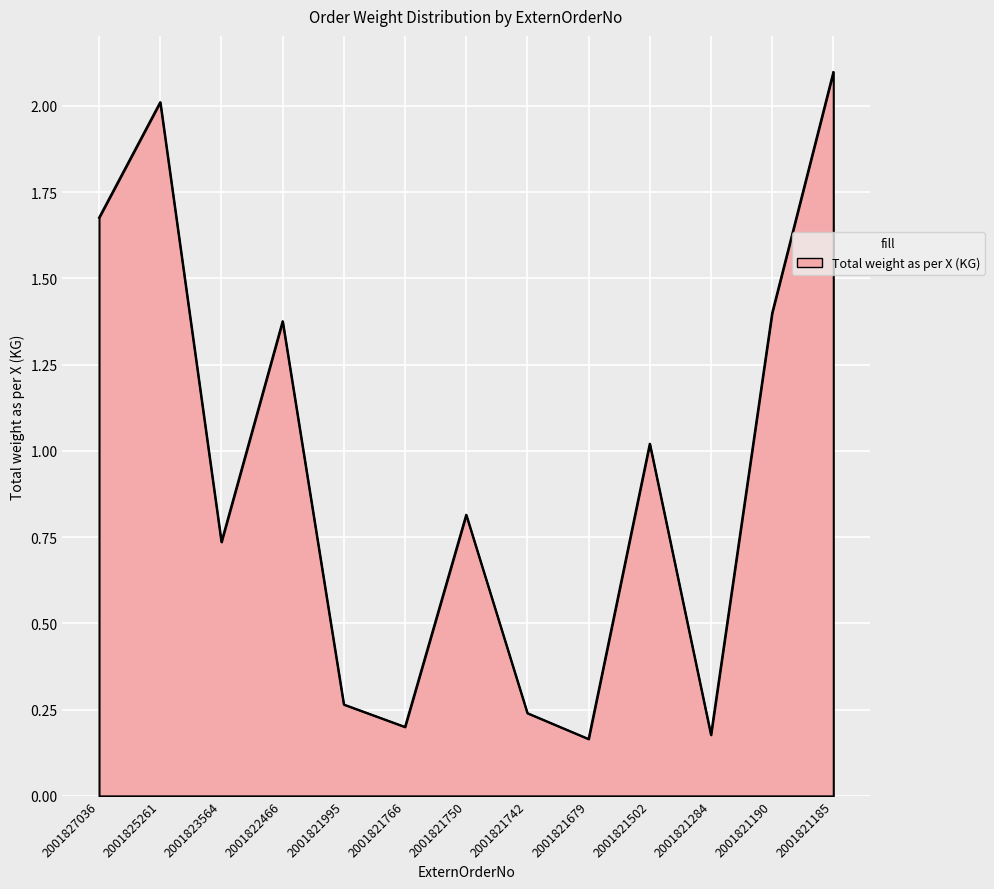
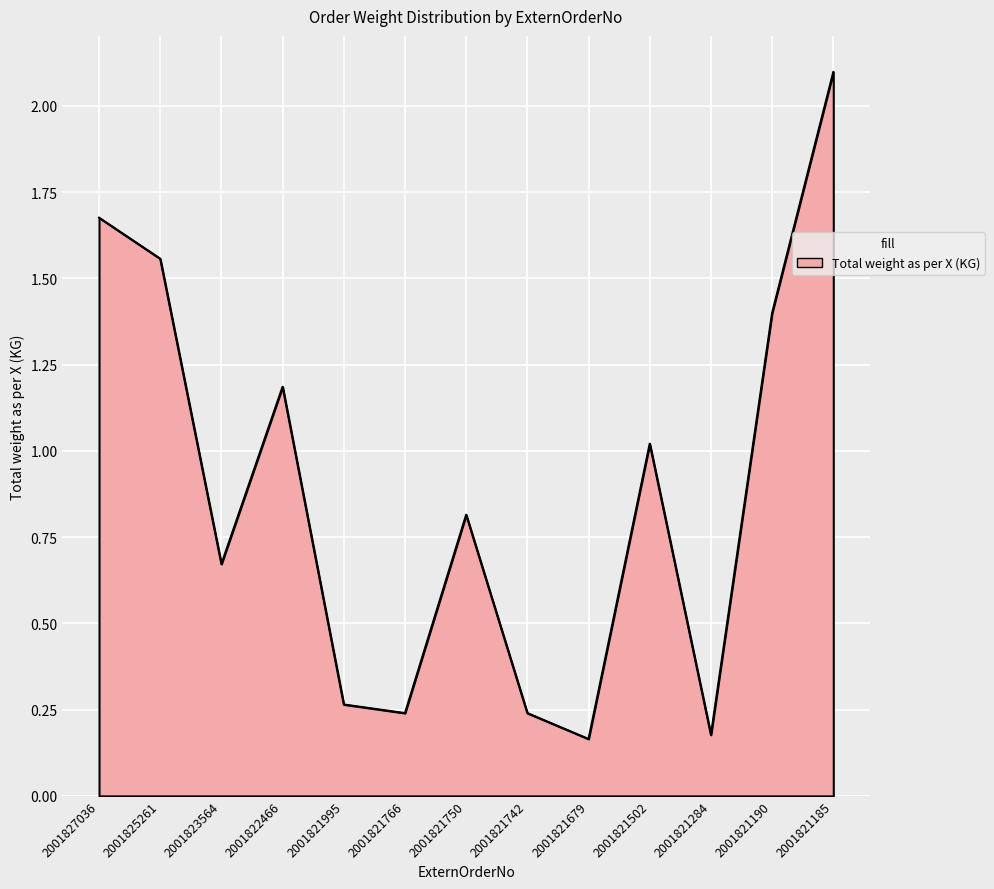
  {
    "2001827036": 1.68,
-   "2001825261": 2.01,
-   "2001823564": 0.74,
-   "2001822466": 1.38,
+   "2001825261": 1.56,
+   "2001823564": 0.67,
+   "2001822466": 1.19,
    "2001821995": 0.27,
-   "2001821766": 0.20,
+   "2001821766": 0.24,
    "2001821750": 0.82,
    "2001821742": 0.24,
    "2001821679": 0.17,
    "2001821502": 1.02,
    "2001821284": 0.18,
    "2001821190": 1.40,
    "2001821185": 2.10
  }
